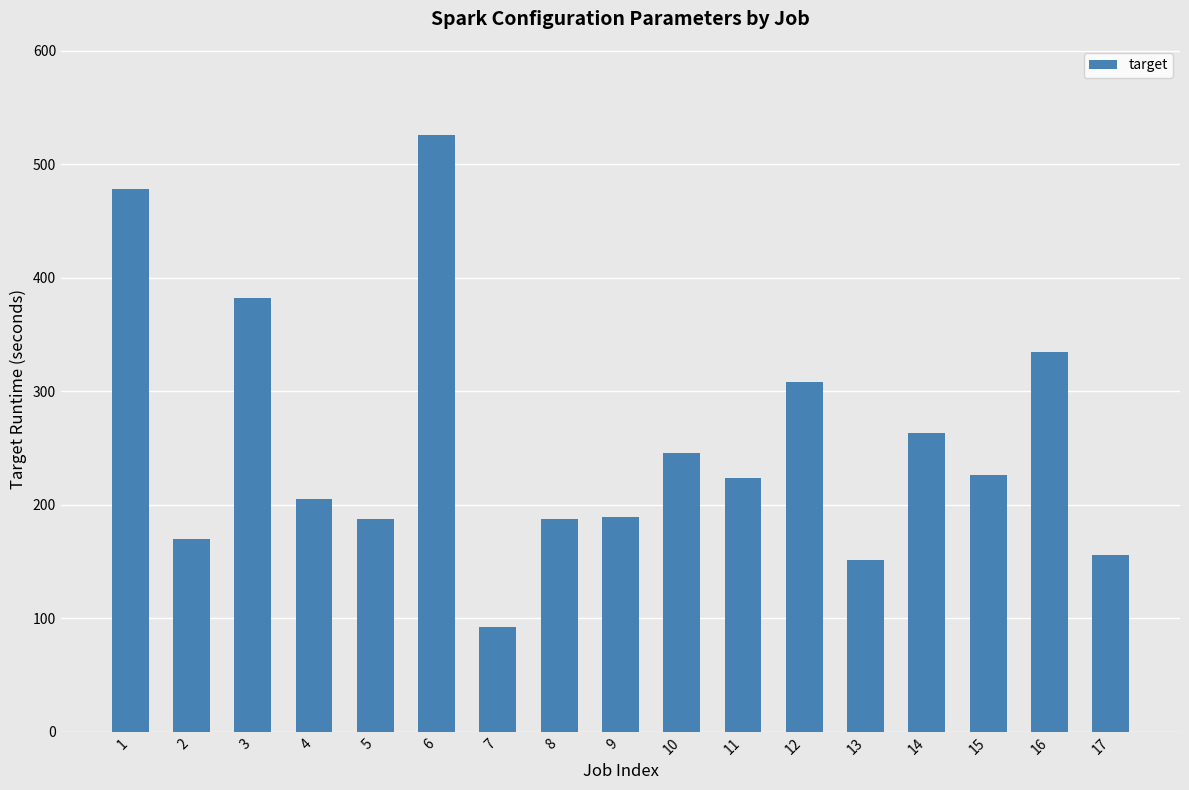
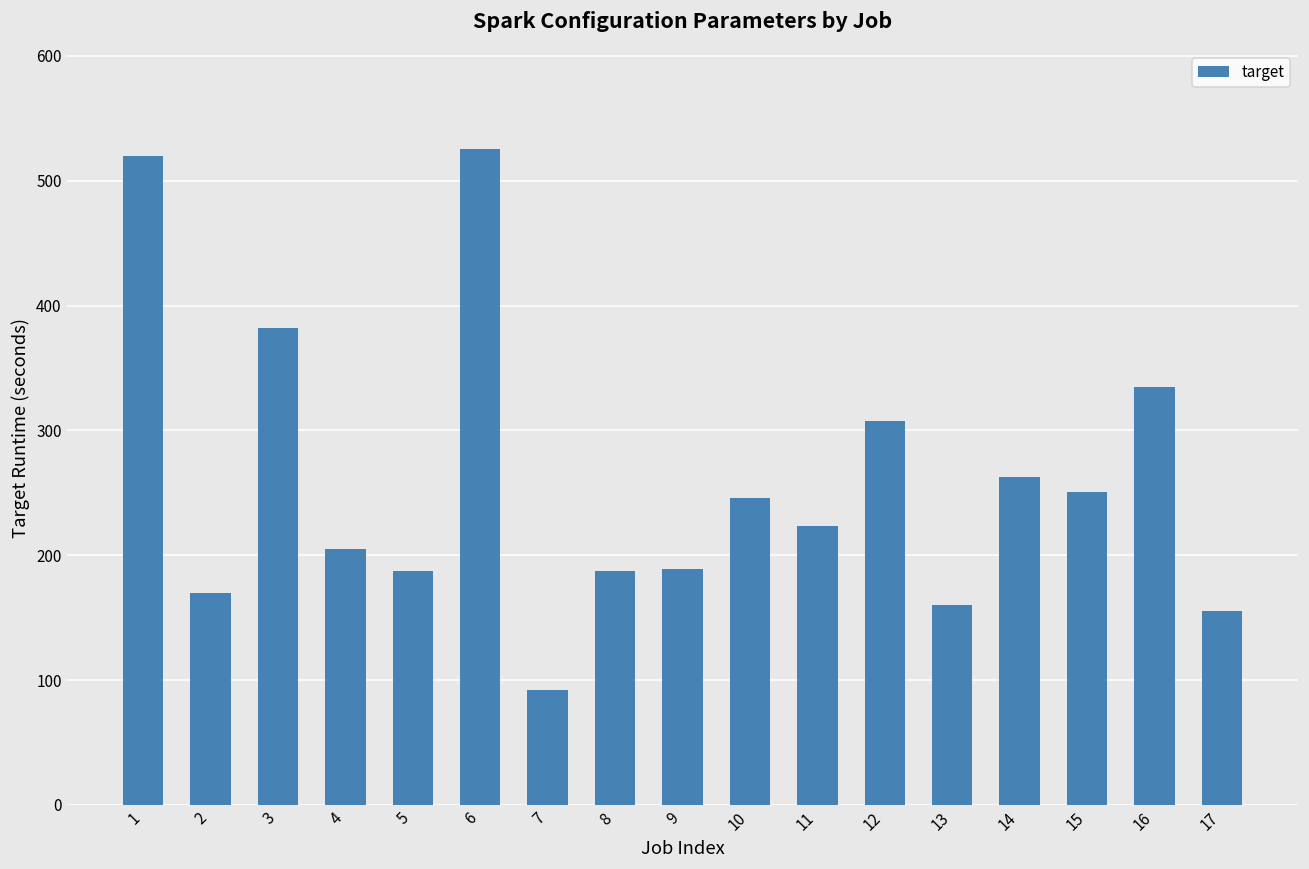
  {
-   "1": 478,
+   "1": 520,
    "2": 170,
    "3": 382,
    "4": 205,
    "5": 187,
    "6": 526,
    "7": 92,
    "8": 187,
    "9": 189,
    "10": 246,
    "11": 224,
    "12": 308,
-   "13": 152,
+   "13": 160,
    "14": 263,
-   "15": 227,
+   "15": 251,
    "16": 335,
    "17": 155
  }
